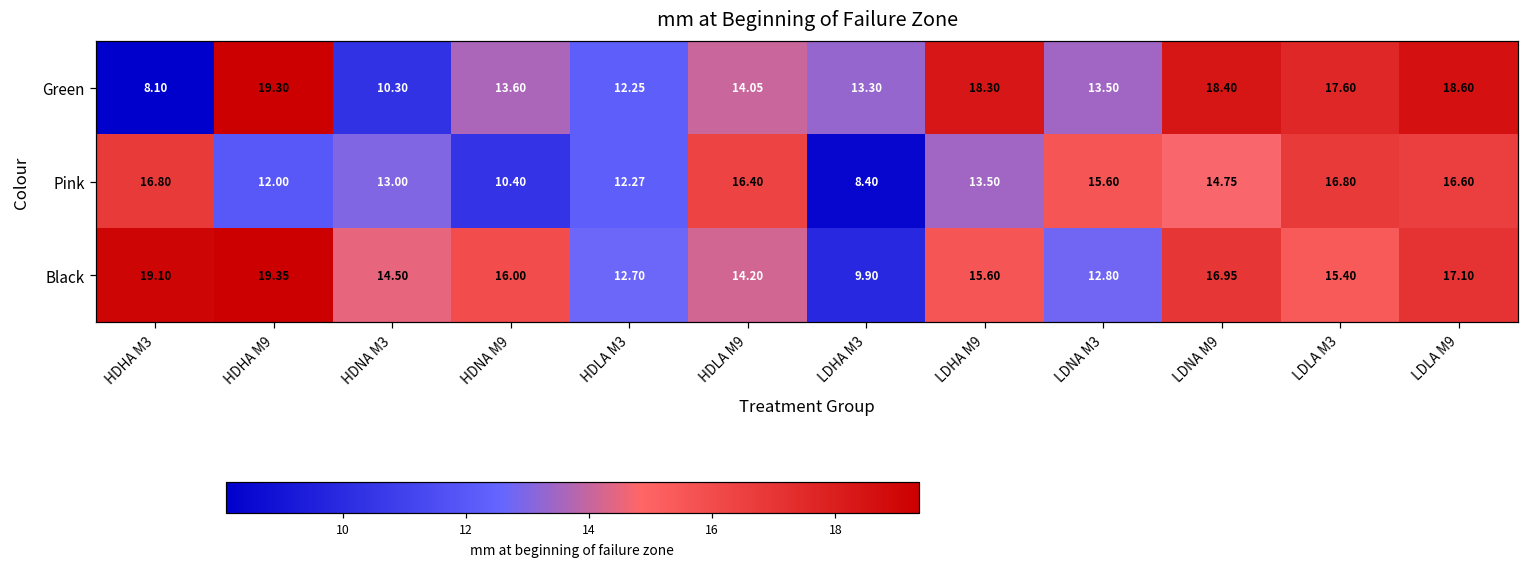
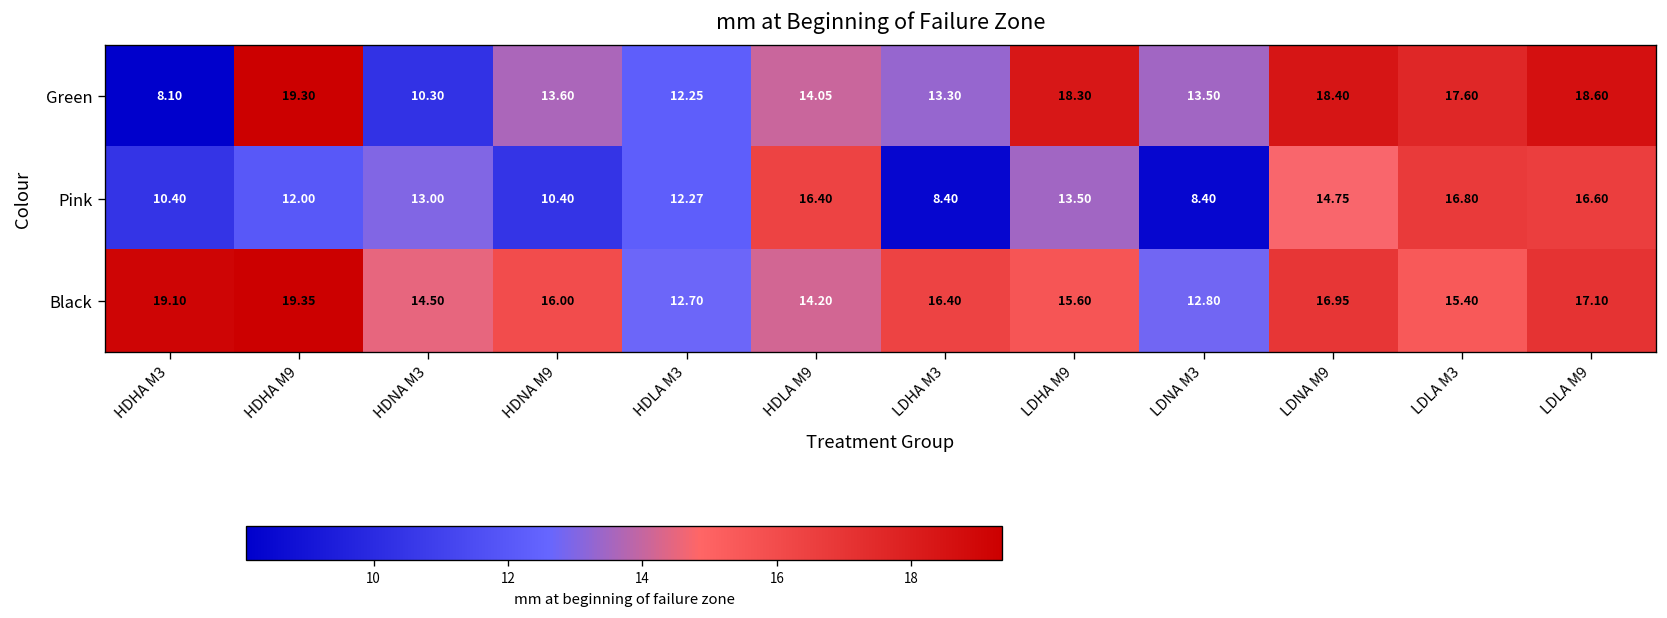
  {
    "Green": {
      "HDHA M3": 8.10,
      "HDHA M9": 19.30,
      "HDNA M3": 10.30,
      "HDNA M9": 13.60,
      "HDLA M3": 12.25,
      "HDLA M9": 14.05,
      "LDHA M3": 13.30,
      "LDHA M9": 18.30,
      "LDNA M3": 13.50,
      "LDNA M9": 18.40,
      "LDLA M3": 17.60,
      "LDLA M9": 18.60
    },
    "Pink": {
-     "HDHA M3": 16.80,
+     "HDHA M3": 10.40,
      "HDHA M9": 12.00,
      "HDNA M3": 13.00,
      "HDNA M9": 10.40,
      "HDLA M3": 12.27,
      "HDLA M9": 16.40,
      "LDHA M3": 8.40,
      "LDHA M9": 13.50,
-     "LDNA M3": 15.60,
+     "LDNA M3": 8.40,
      "LDNA M9": 14.75,
      "LDLA M3": 16.80,
      "LDLA M9": 16.60
    },
    "Black": {
      "HDHA M3": 19.10,
      "HDHA M9": 19.35,
      "HDNA M3": 14.50,
      "HDNA M9": 16.00,
      "HDLA M3": 12.70,
      "HDLA M9": 14.20,
-     "LDHA M3": 9.90,
+     "LDHA M3": 16.40,
      "LDHA M9": 15.60,
      "LDNA M3": 12.80,
      "LDNA M9": 16.95,
      "LDLA M3": 15.40,
      "LDLA M9": 17.10
    }
  }
